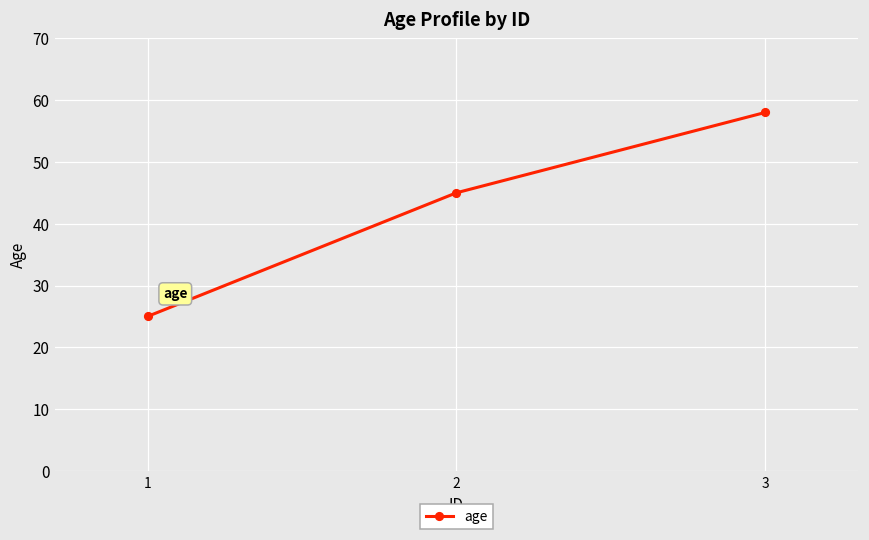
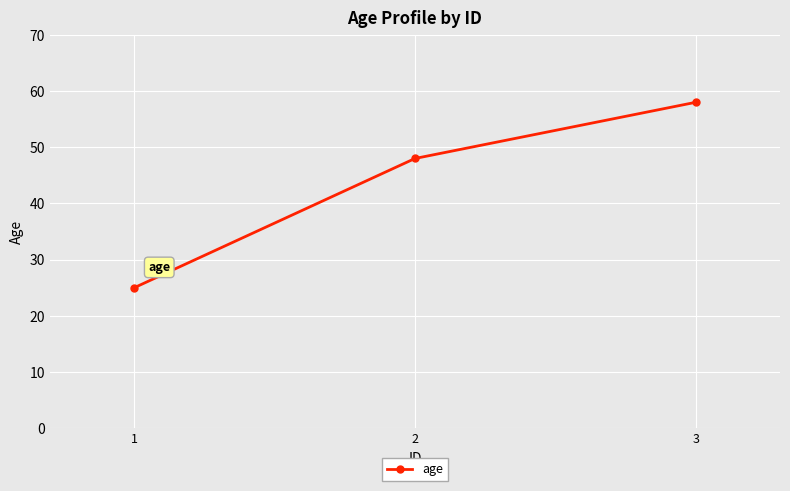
  {
    "1": 25,
-   "2": 45,
+   "2": 48,
    "3": 58
  }
